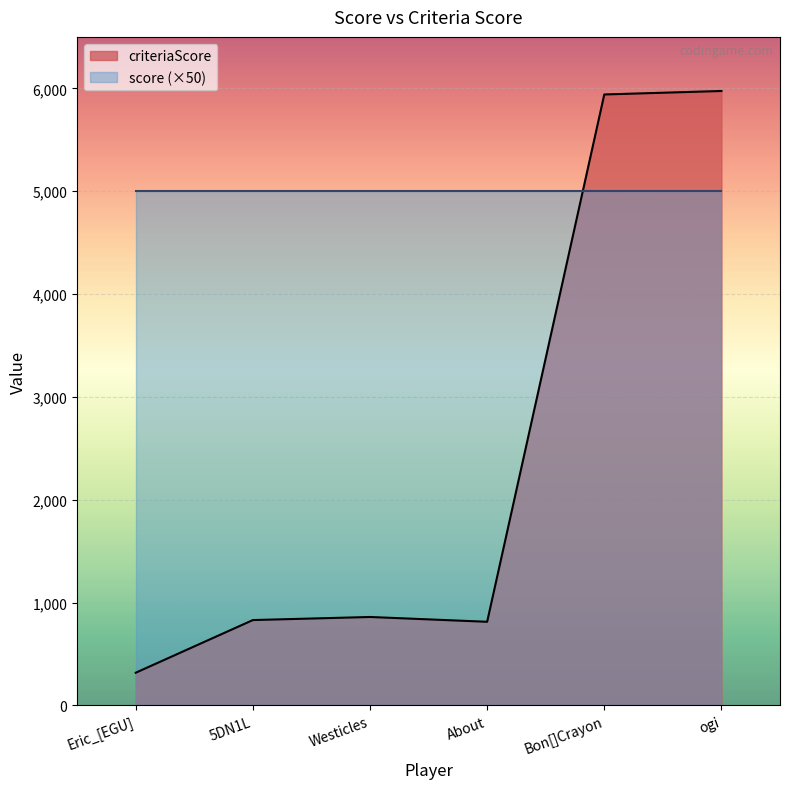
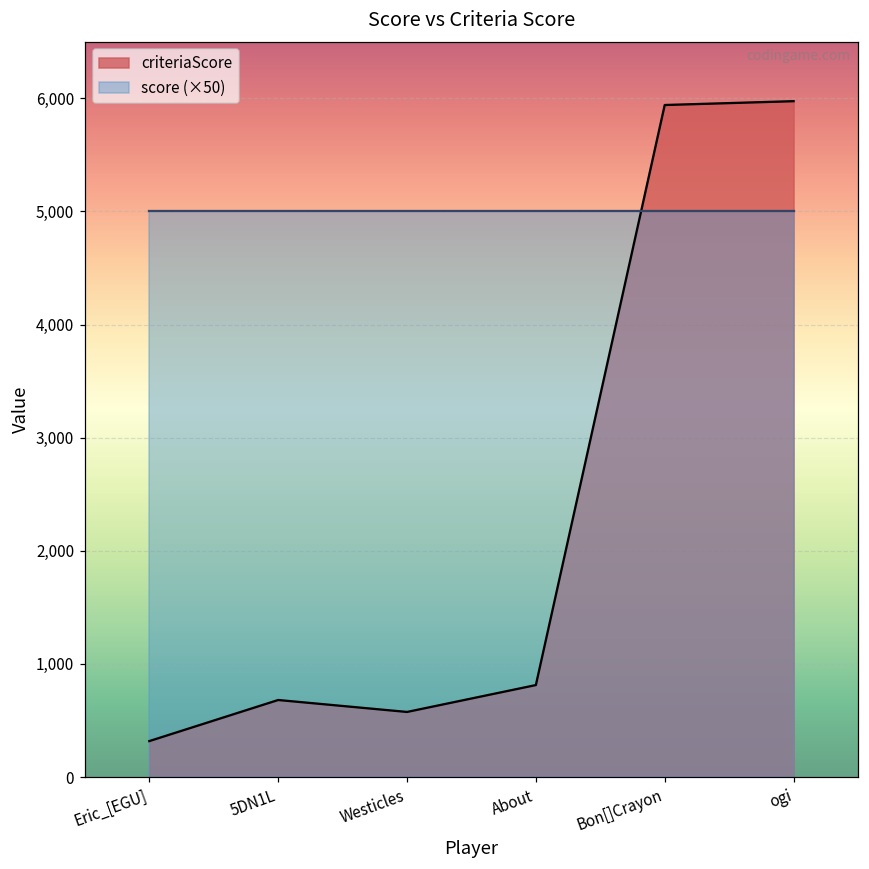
  {
    "criteriaScore": {
      "Eric_[EGU]": "320",
-     "5DN1L": "830",
-     "Westicles": "860",
+     "5DN1L": "680",
+     "Westicles": "580",
      "About": "810",
      "Bon[]Crayon": "5,940",
      "ogi": "5,970"
    },
    "score (×50)": {
      "Eric_[EGU]": "5,000",
      "5DN1L": "5,000",
      "Westicles": "5,000",
      "About": "5,000",
      "Bon[]Crayon": "5,000",
      "ogi": "5,000"
    }
  }
